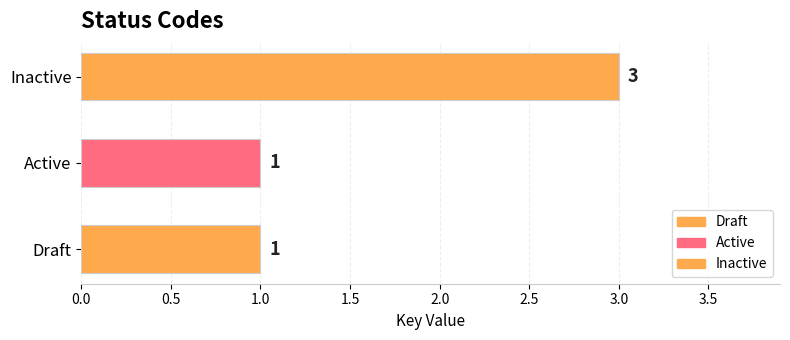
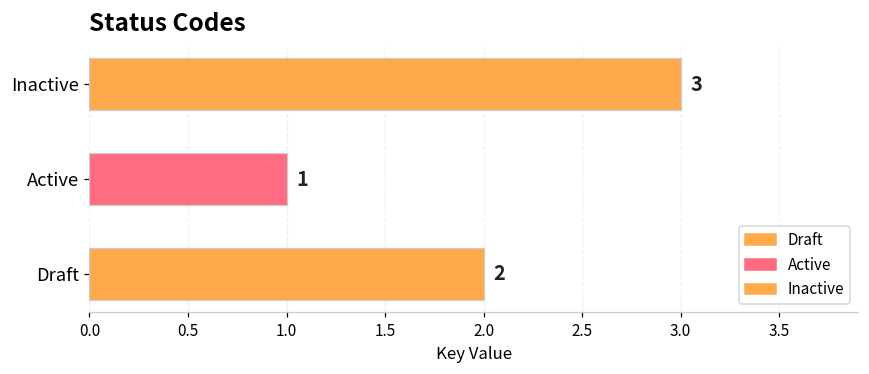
  {
    "Inactive": 3,
    "Active": 1,
-   "Draft": 1
+   "Draft": 2
  }
